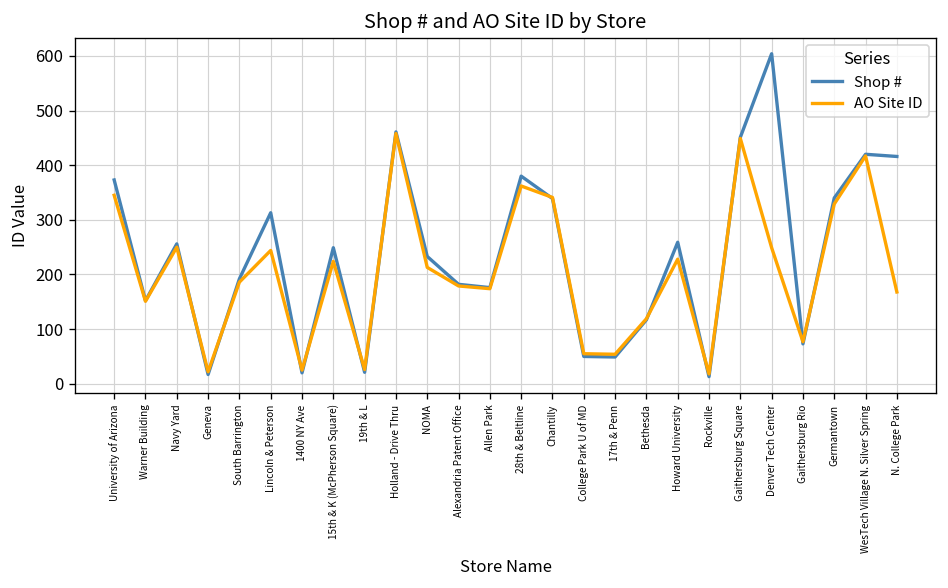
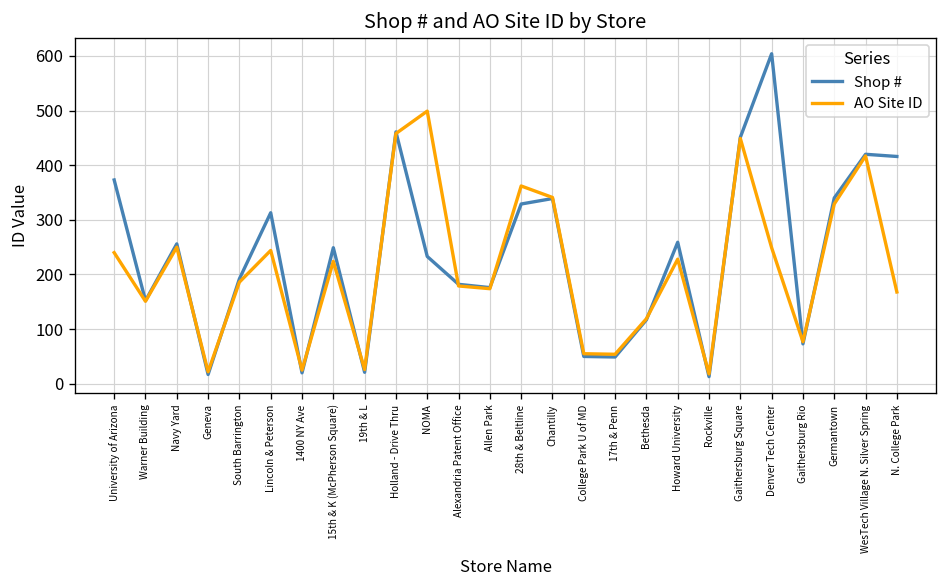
  {
    "Shop #": {
      "University of Arizona": 370,
      "Navy Yard": 260,
      "South Barrington": 190,
      "Lincoln & Peterson": 310,
      "15th & K (McPherson Square)": 250,
      "NOMA": 230,
-     "28th & Beltline": 380,
+     "28th & Beltline": 330,
      "Howard University": 260,
      "Denver Tech Center": 600,
      "Germantown": 340,
      "N. College Park": 420
    },
    "AO Site ID": {
-     "University of Arizona": 350,
+     "University of Arizona": 240,
      "Navy Yard": 250,
      "South Barrington": 190,
      "Lincoln & Peterson": 240,
      "15th & K (McPherson Square)": 220,
-     "NOMA": 210,
+     "NOMA": 500,
      "28th & Beltline": 360,
      "Howard University": 230,
      "Denver Tech Center": 250,
      "Germantown": 330,
      "N. College Park": 170
    }
  }
